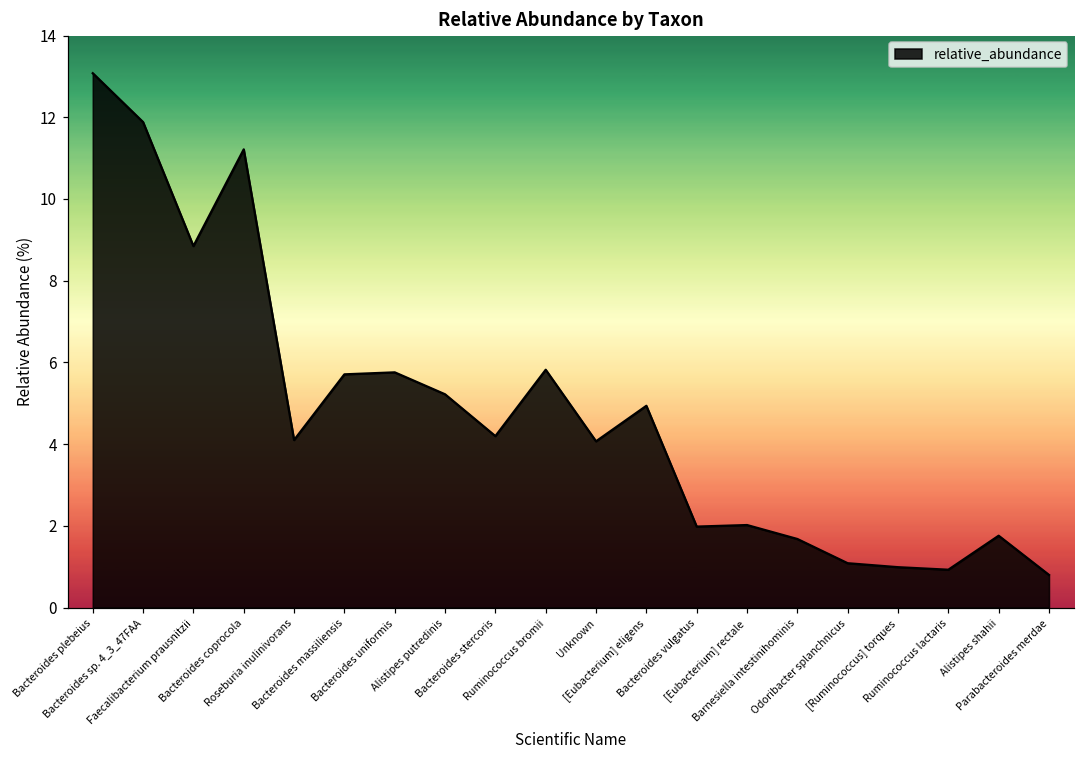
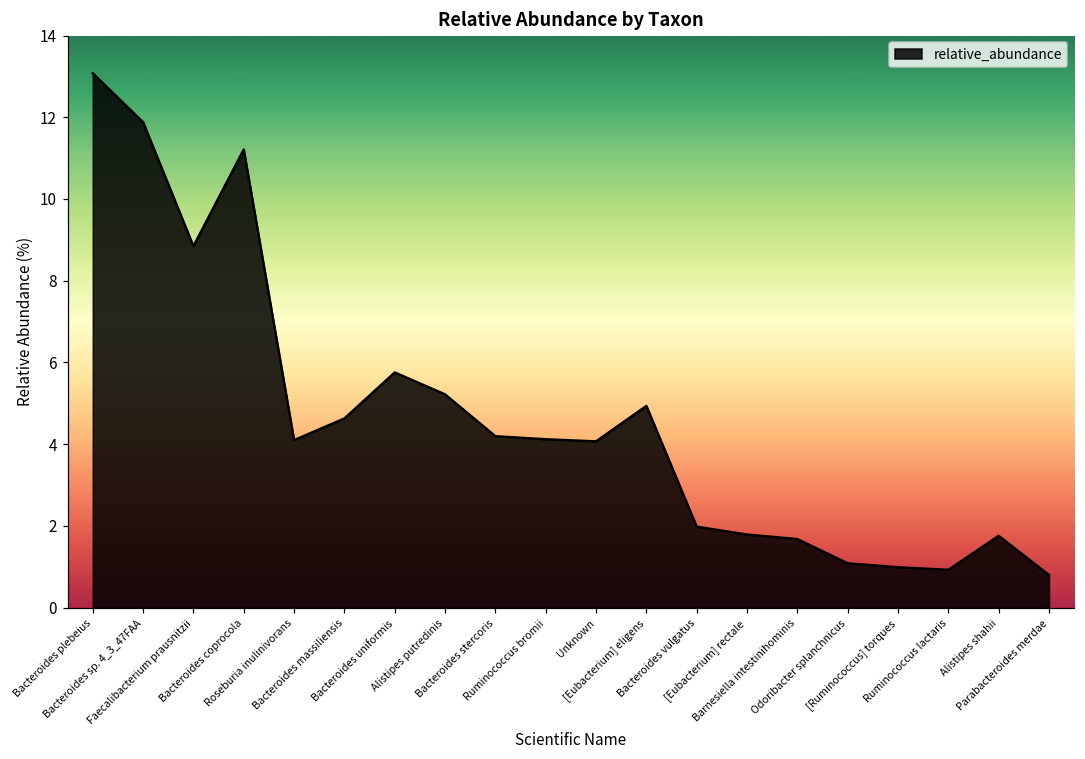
  {
    "Bacteroides plebeius": 13.1,
    "Bacteroides sp. 4_3_47FAA": 11.9,
    "Faecalibacterium prausnitzii": 8.8,
    "Bacteroides coprocola": 11.2,
    "Roseburia inulinivorans": 4.1,
-   "Bacteroides massiliensis": 5.7,
+   "Bacteroides massiliensis": 4.6,
    "Bacteroides uniformis": 5.8,
    "Alistipes putredinis": 5.2,
    "Bacteroides stercoris": 4.2,
-   "Ruminococcus bromii": 5.8,
+   "Ruminococcus bromii": 4.1,
    "Unknown": 4.1,
    "[Eubacterium] eligens": 4.9,
    "Bacteroides vulgatus": 2.0,
-   "[Eubacterium] rectale": 2.0,
+   "[Eubacterium] rectale": 1.8,
    "Barnesiella intestinihominis": 1.7,
    "Odoribacter splanchnicus": 1.1,
    "[Ruminococcus] torques": 1.0,
    "Ruminococcus lactaris": 0.9,
    "Alistipes shahii": 1.8,
    "Parabacteroides merdae": 0.8
  }
